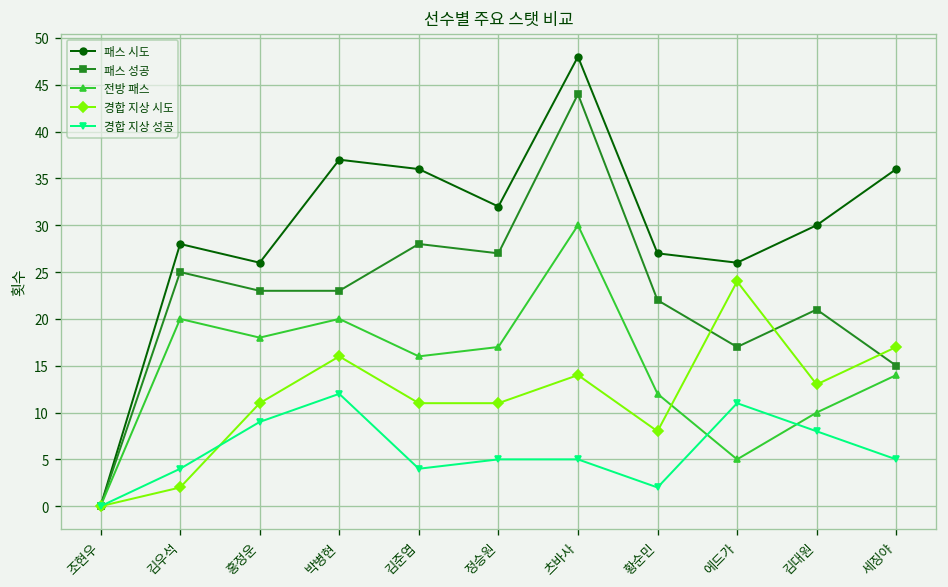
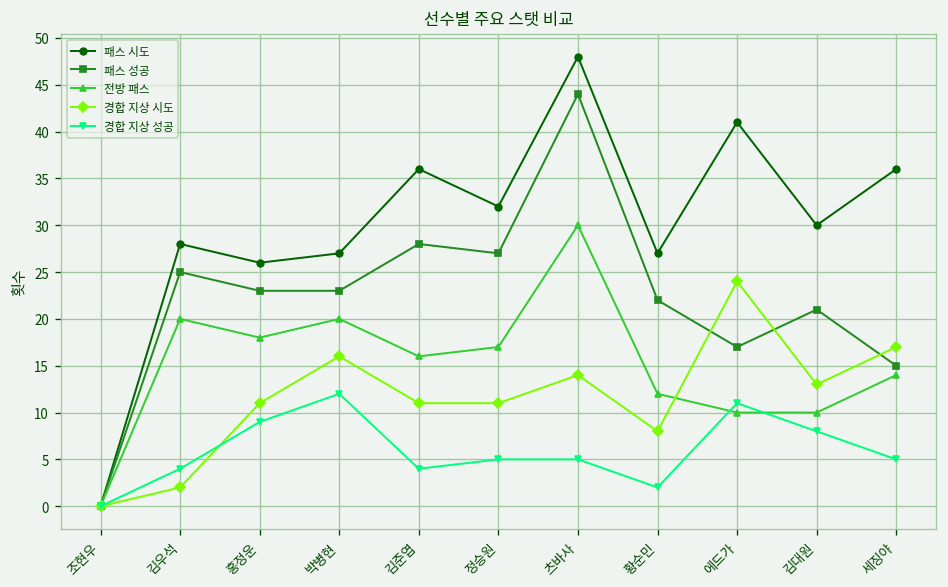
  {
    "패스 시도": {
      "김우석": 28,
      "홍정운": 26,
-     "박병현": 37,
+     "박병현": 27,
      "김준엽": 36,
      "정승원": 32,
      "츠바사": 48,
      "황순민": 27,
-     "에드가": 26,
+     "에드가": 41,
      "김대원": 30,
      "세징야": 36
    },
    "패스 성공": {
      "김우석": 25,
      "홍정운": 23,
      "박병현": 23,
      "김준엽": 28,
      "정승원": 27,
      "츠바사": 44,
      "황순민": 22,
      "에드가": 17,
      "김대원": 21,
      "세징야": 15
    },
    "전방 패스": {
      "김우석": 20,
      "홍정운": 18,
      "박병현": 20,
      "김준엽": 16,
      "정승원": 17,
      "츠바사": 30,
      "황순민": 12,
-     "에드가": 5,
+     "에드가": 10,
      "김대원": 10,
      "세징야": 14
    },
    "경합 지상 시도": {
      "김우석": 2,
      "홍정운": 11,
      "박병현": 16,
      "김준엽": 11,
      "정승원": 11,
      "츠바사": 14,
      "황순민": 8,
      "에드가": 24,
      "김대원": 13,
      "세징야": 17
    },
    "경합 지상 성공": {
      "김우석": 4,
      "홍정운": 9,
      "박병현": 12,
      "김준엽": 4,
      "정승원": 5,
      "츠바사": 5,
      "황순민": 2,
      "에드가": 11,
      "김대원": 8,
      "세징야": 5
    }
  }
